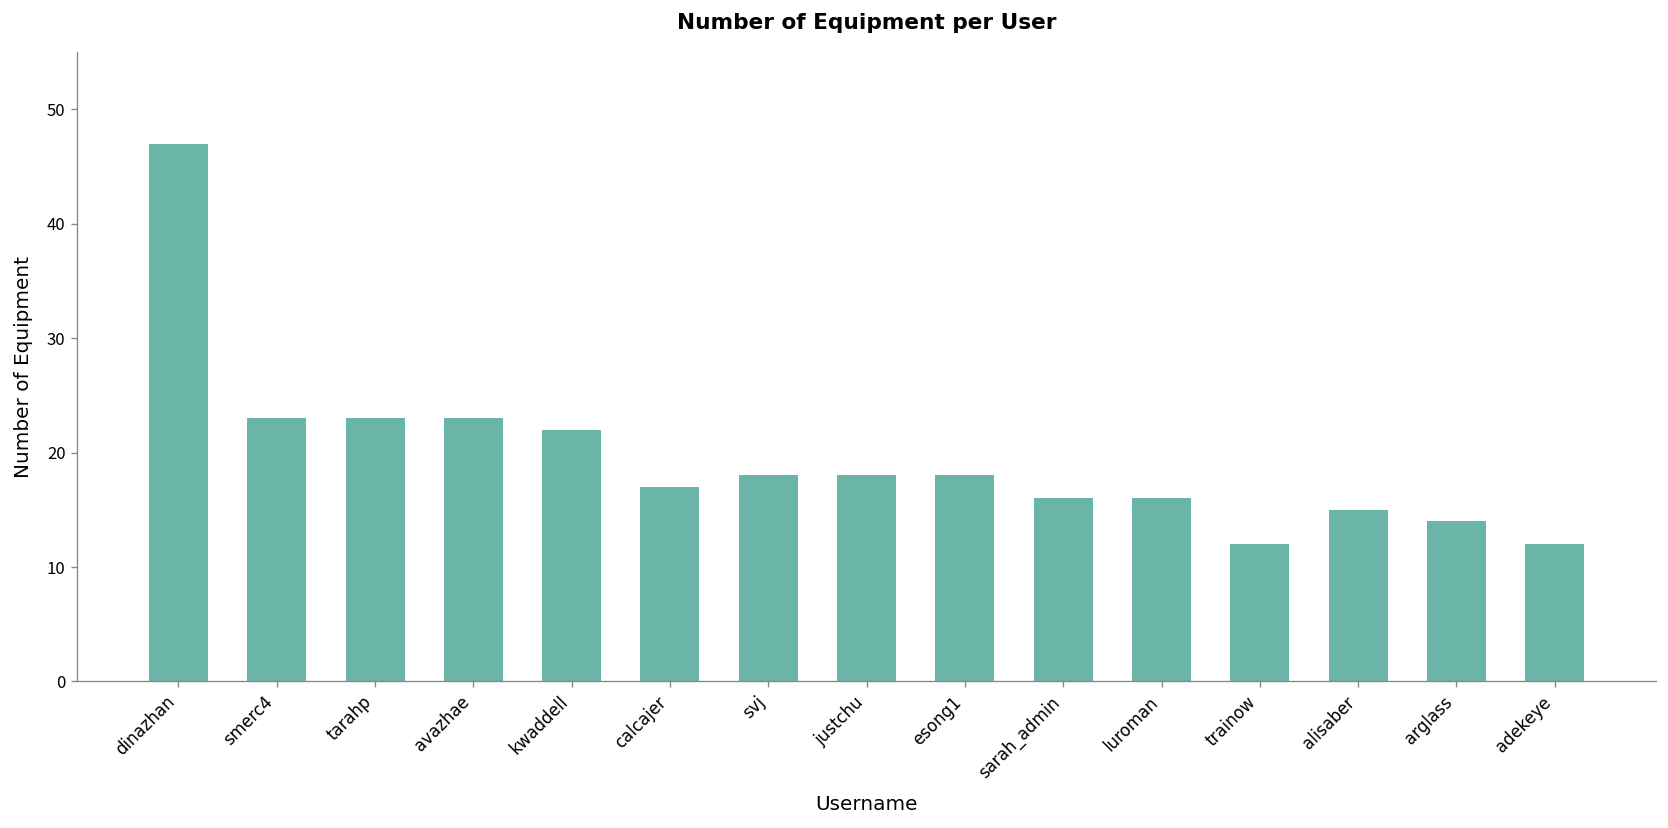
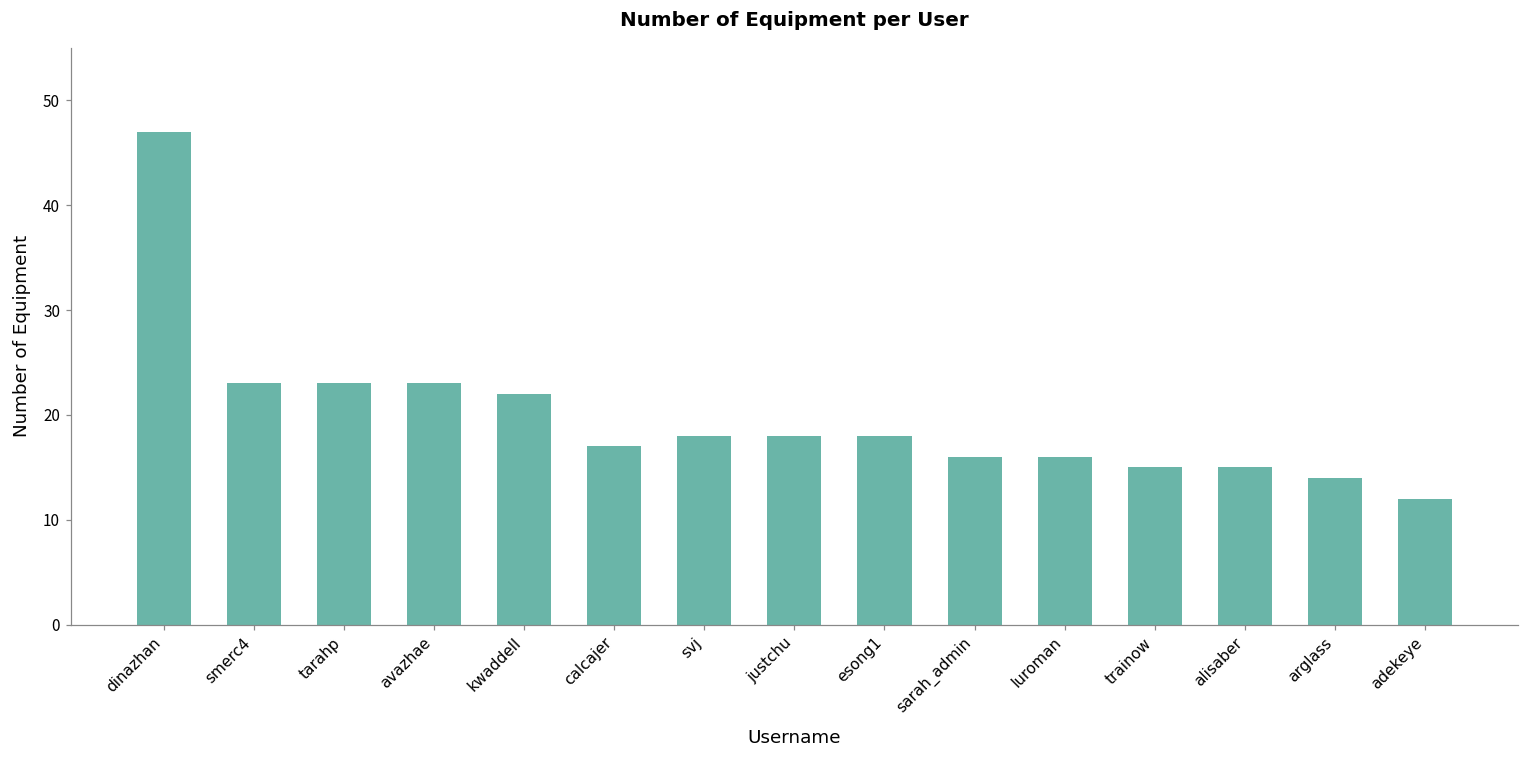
  {
    "dinazhan": 47,
    "smerc4": 23,
    "tarahp": 23,
    "avazhae": 23,
    "kwaddell": 22,
    "calcajer": 17,
    "svj": 18,
    "justchu": 18,
    "esong1": 18,
    "sarah_admin": 16,
    "luroman": 16,
-   "trainow": 12,
+   "trainow": 15,
    "alisaber": 15,
    "arglass": 14,
    "adekeye": 12
  }
